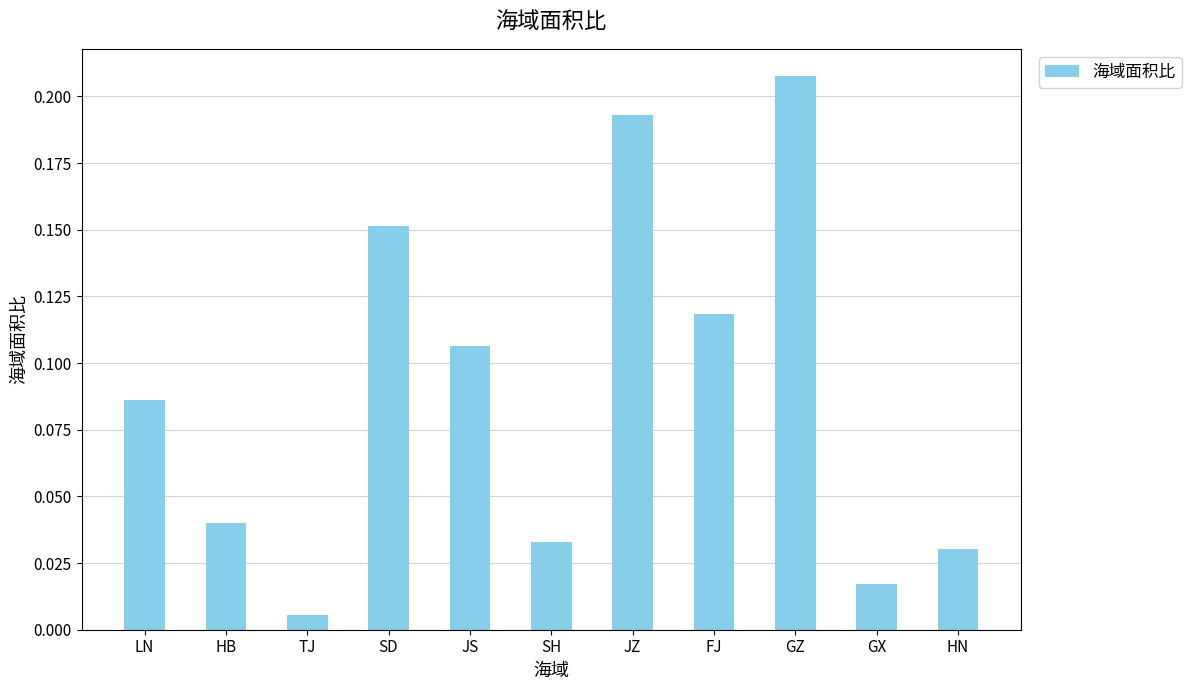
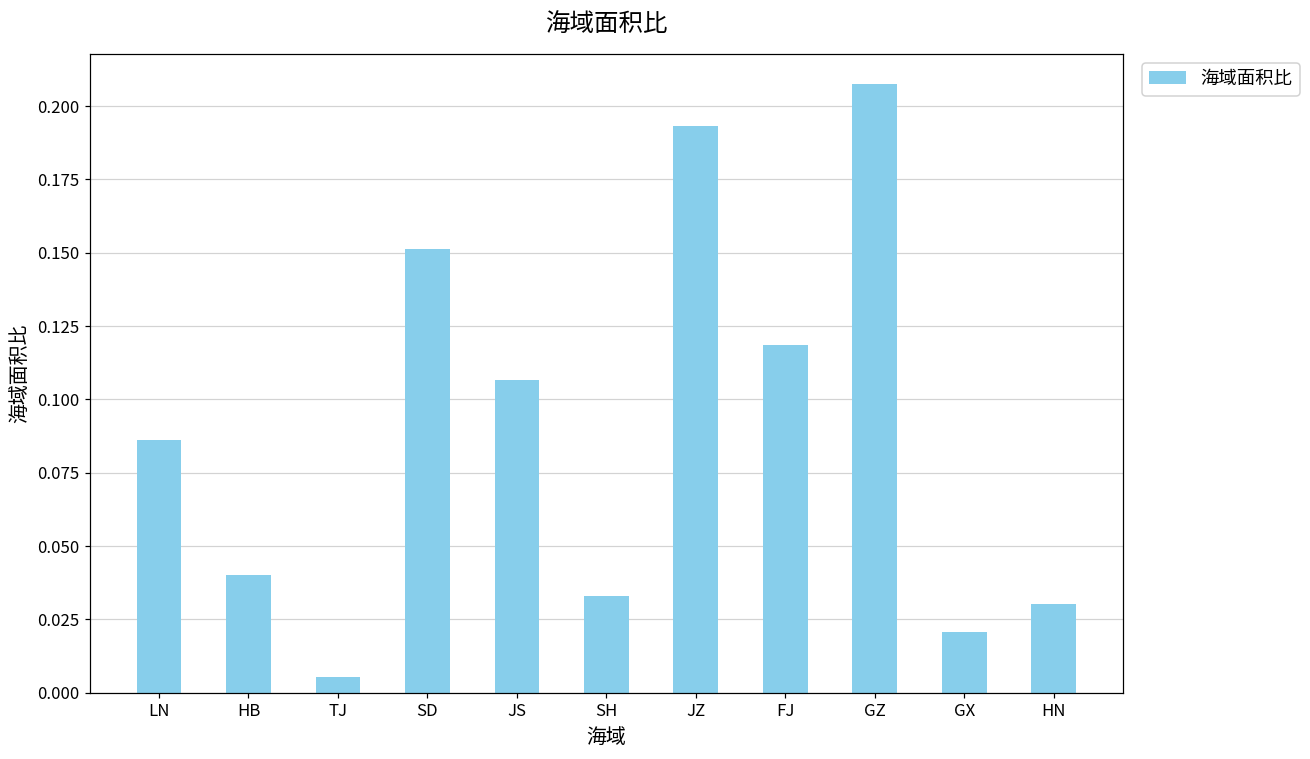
  {
    "LN": 0.086,
    "HB": 0.040,
    "TJ": 0.006,
    "SD": 0.151,
    "JS": 0.107,
    "SH": 0.033,
    "JZ": 0.193,
    "FJ": 0.118,
    "GZ": 0.208,
-   "GX": 0.017,
+   "GX": 0.021,
    "HN": 0.030
  }
